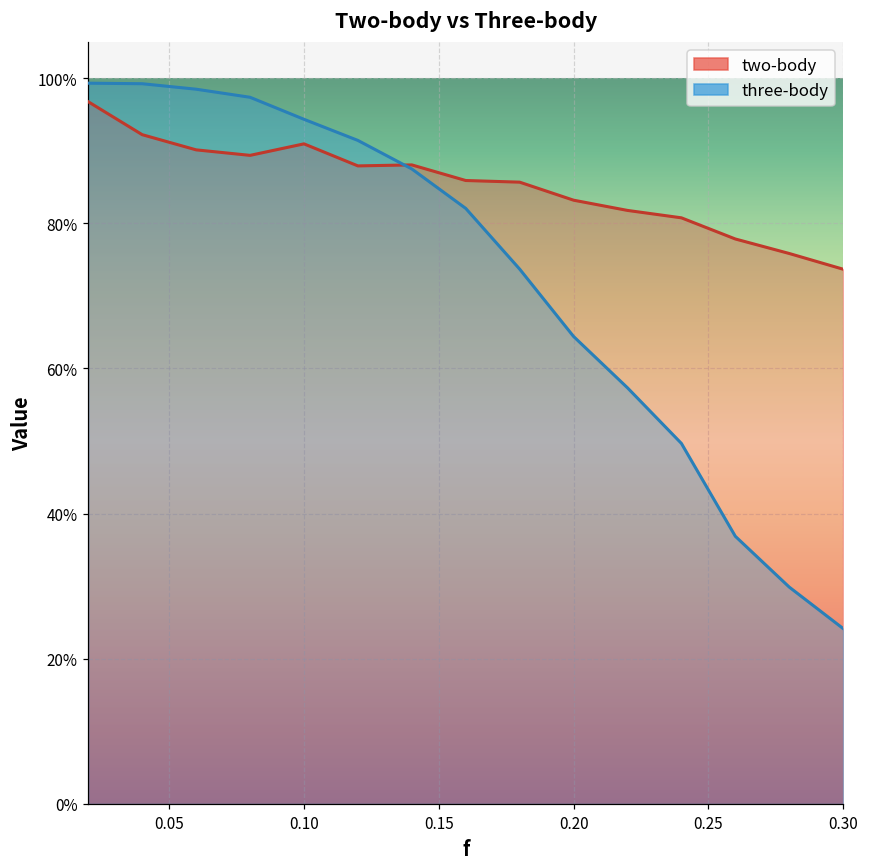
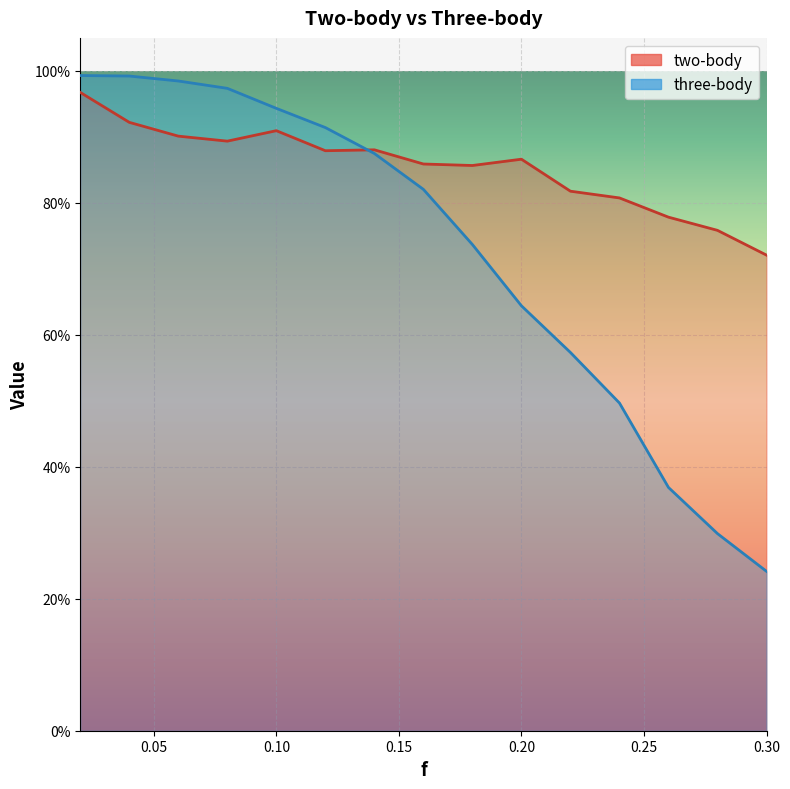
  {
    "two-body": {
      "0.10": "91%",
-     "0.20": "83%",
-     "0.30": "74%"
+     "0.20": "87%",
+     "0.30": "72%"
    },
    "three-body": {
      "0.10": "94%",
      "0.20": "64%",
      "0.30": "24%"
    }
  }
